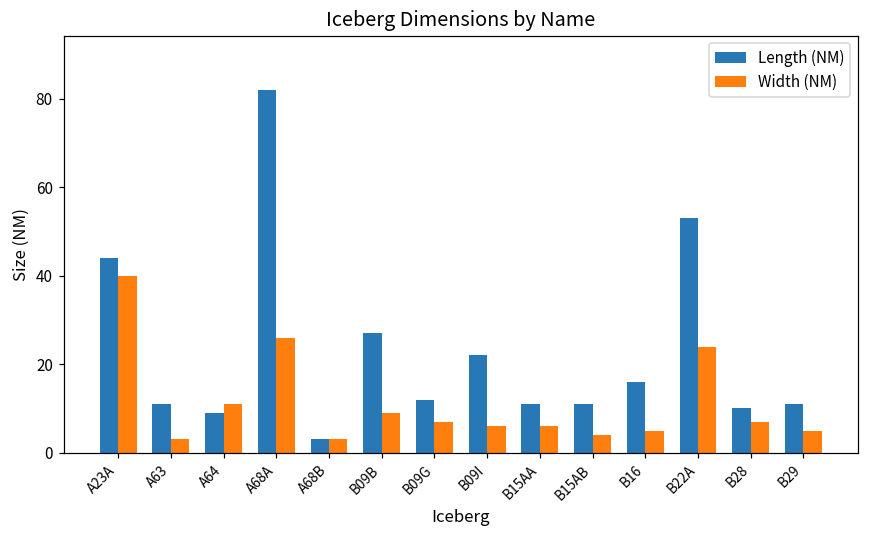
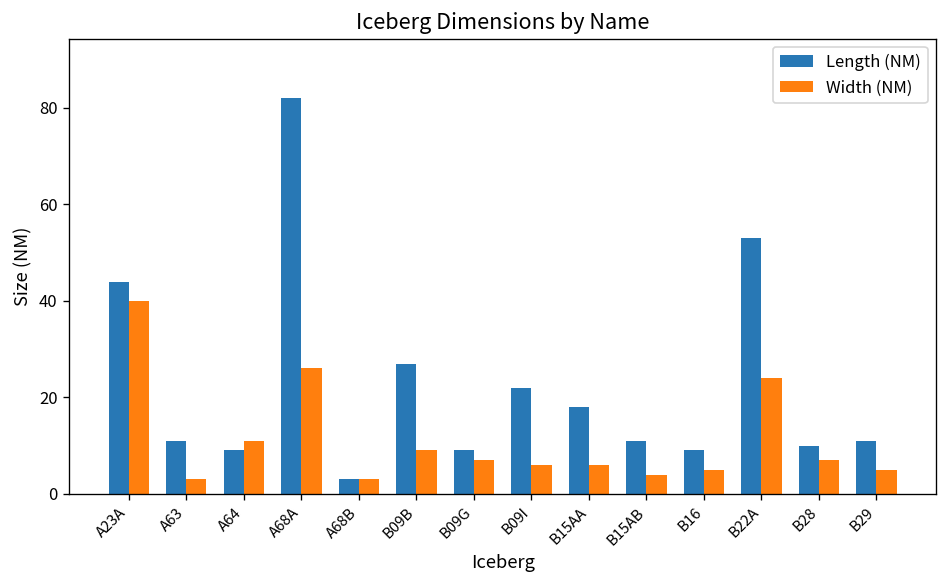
  {
    "Length (NM)": {
      "A23A": 44,
      "A63": 11,
      "A64": 9,
      "A68A": 82,
      "A68B": 3,
      "B09B": 27,
-     "B09G": 12,
+     "B09G": 9,
      "B09I": 22,
-     "B15AA": 11,
+     "B15AA": 18,
      "B15AB": 11,
-     "B16": 16,
+     "B16": 9,
      "B22A": 53,
      "B28": 10,
      "B29": 11
    },
    "Width (NM)": {
      "A23A": 40,
      "A63": 3,
      "A64": 11,
      "A68A": 26,
      "A68B": 3,
      "B09B": 9,
      "B09G": 7,
      "B09I": 6,
      "B15AA": 6,
      "B15AB": 4,
      "B16": 5,
      "B22A": 24,
      "B28": 7,
      "B29": 5
    }
  }
